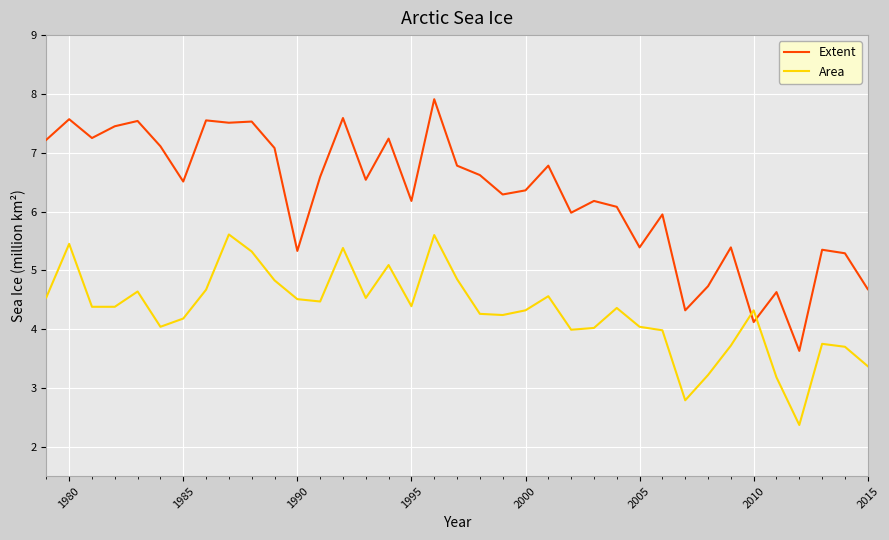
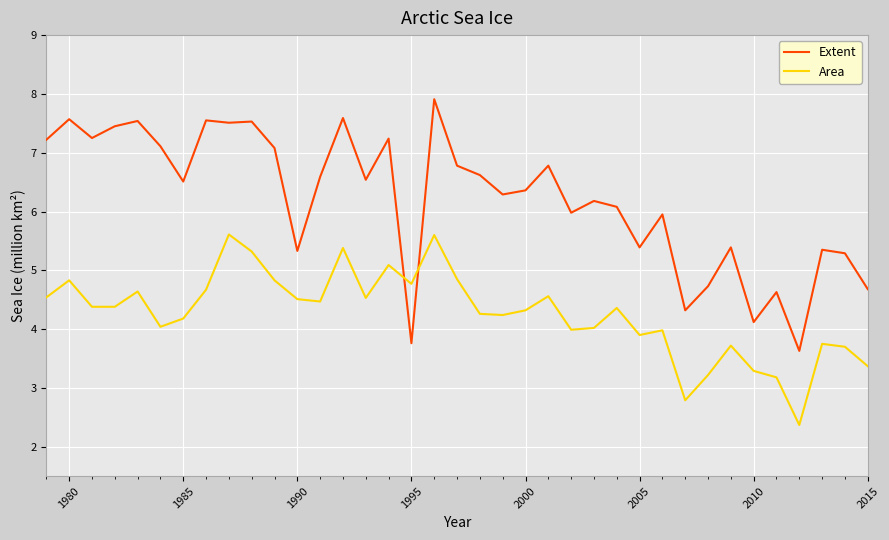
  {
    "Extent": {
      "1980": 7.6,
      "1985": 6.5,
      "1990": 5.3,
-     "1995": 6.2,
+     "1995": 3.8,
      "2000": 6.4,
      "2005": 5.4,
      "2010": 4.1,
      "2015": 4.7
    },
    "Area": {
-     "1980": 5.5,
+     "1980": 4.8,
      "1985": 4.2,
      "1990": 4.5,
-     "1995": 4.4,
+     "1995": 4.8,
      "2000": 4.3,
-     "2005": 4.0,
-     "2010": 4.3,
+     "2005": 3.9,
+     "2010": 3.3,
      "2015": 3.4
    }
  }
